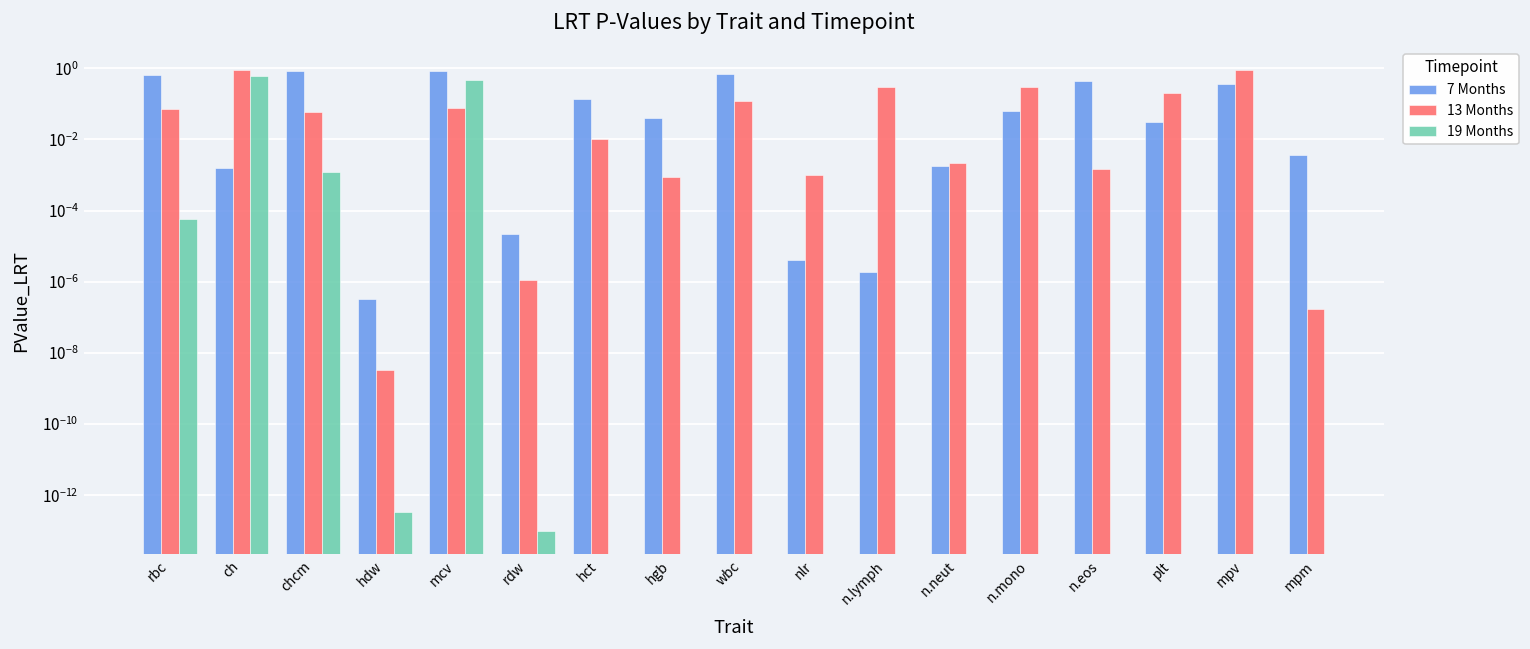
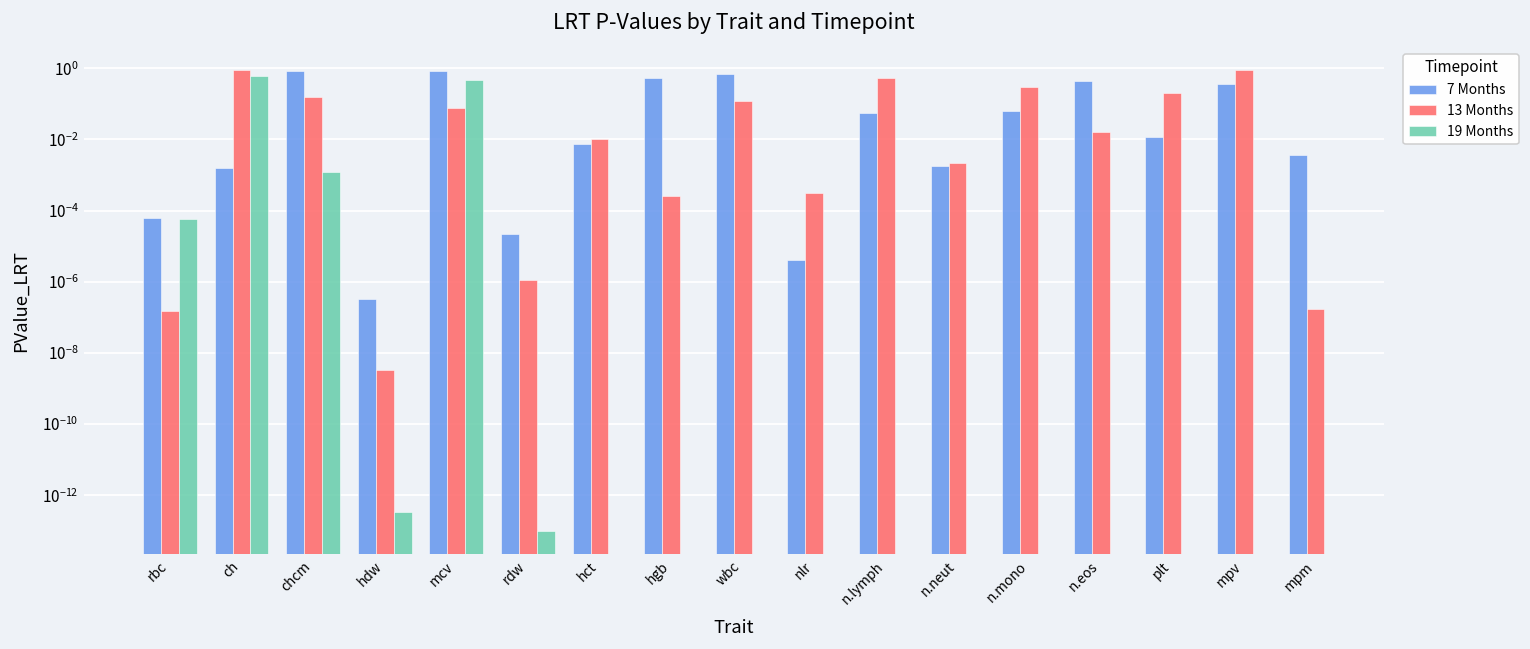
  {
    "7 Months": {
-     "rbc": 0.7,
+     "rbc": 0.00006,
      "ch": 0.002,
      "chcm": 0.8,
      "hdw": 0.0000003,
      "mcv": 0.8,
      "rdw": 0.00002,
-     "hct": 0.13,
-     "hgb": 0.04,
+     "hct": 0.008,
+     "hgb": 0.5,
      "wbc": 0.7,
      "nlr": 0.000004,
-     "n.lymph": 0.000002,
+     "n.lymph": 0.05,
      "n.neut": 0.002,
      "n.mono": 0.06,
      "n.eos": 0.4,
-     "plt": 0.03,
+     "plt": 0.012,
      "mpv": 0.4,
      "mpm": 0.004
    },
    "13 Months": {
-     "rbc": 0.07,
+     "rbc": 0.0000002,
      "ch": 0.9,
-     "chcm": 0.06,
+     "chcm": 0.2,
      "hdw": 0.000000003,
      "mcv": 0.08,
      "rdw": 0.0000011,
      "hct": 0.010,
-     "hgb": 0.0009,
+     "hgb": 0.0003,
      "wbc": 0.12,
-     "nlr": 0.0010,
-     "n.lymph": 0.3,
+     "nlr": 0.0003,
+     "n.lymph": 0.5,
      "n.neut": 0.002,
      "n.mono": 0.3,
-     "n.eos": 0.001,
+     "n.eos": 0.02,
      "plt": 0.2,
      "mpv": 0.9,
      "mpm": 0.0000002
    }
  }
